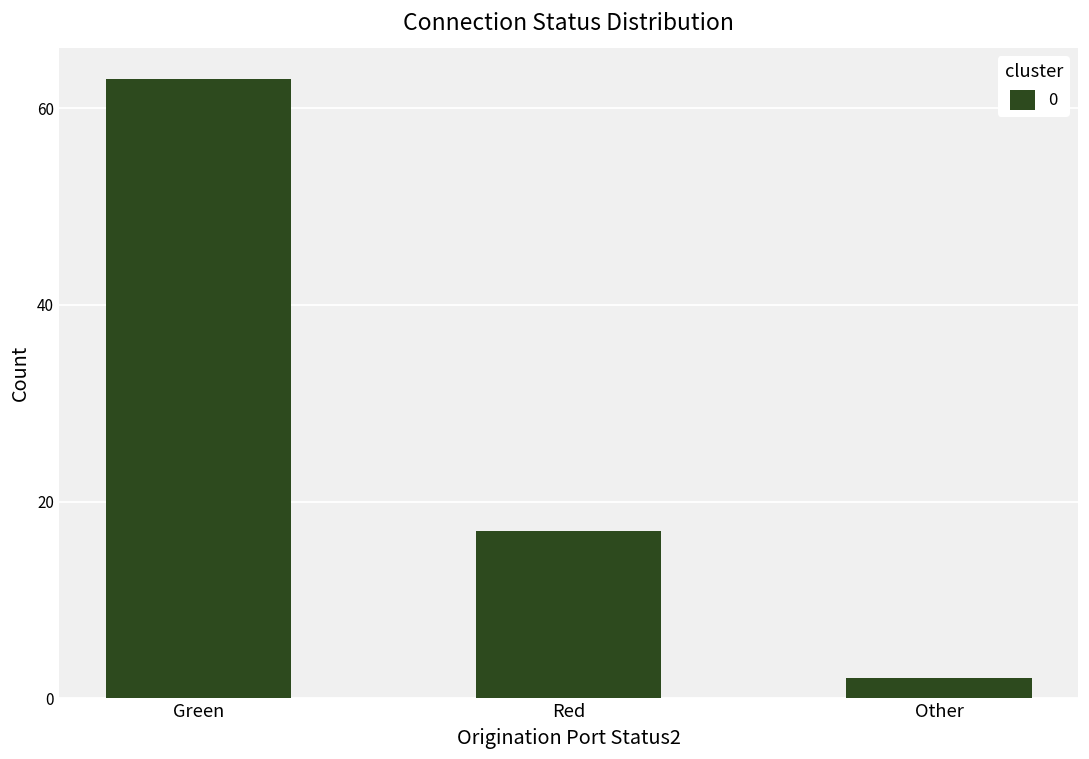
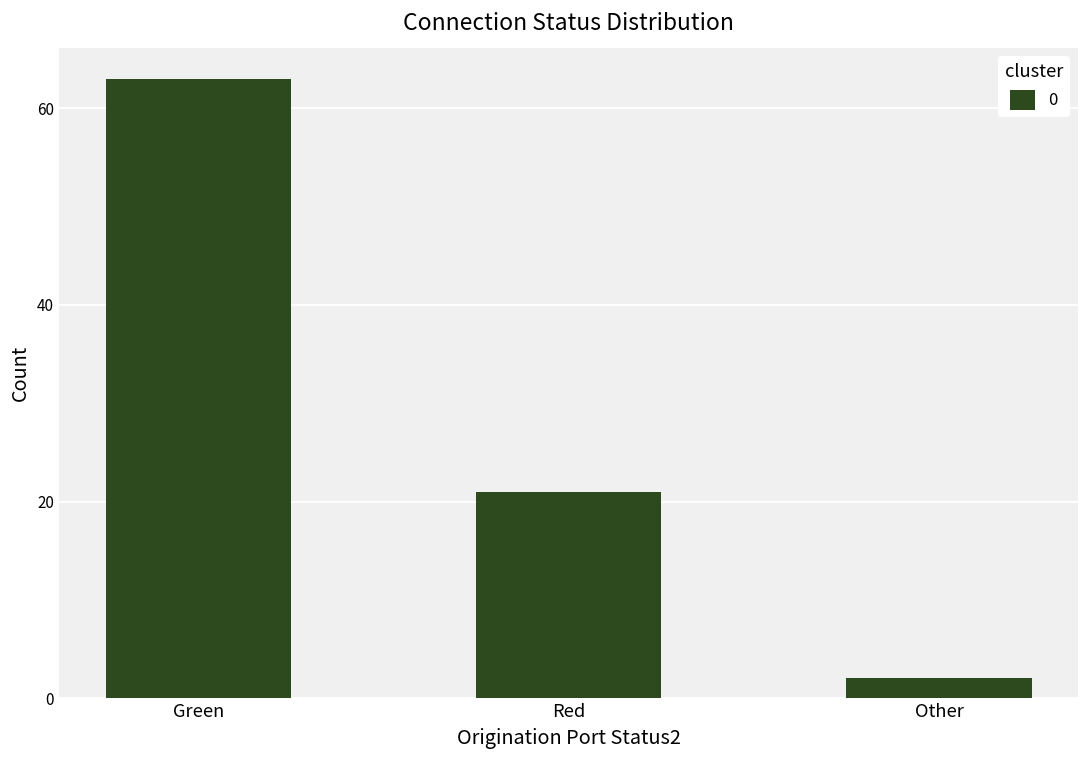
  {
    "Green": 63,
-   "Red": 17,
+   "Red": 21,
    "Other": 2
  }
